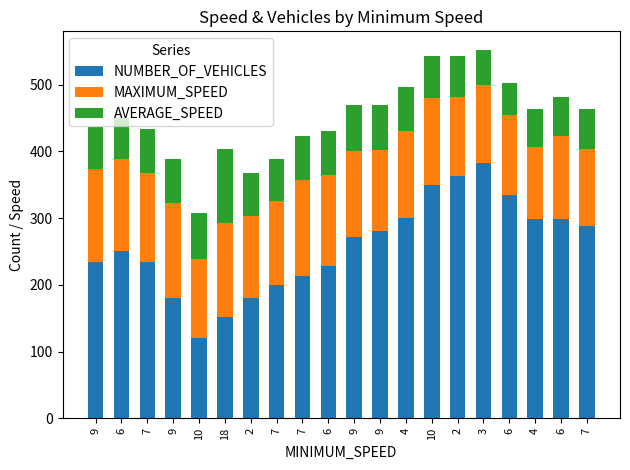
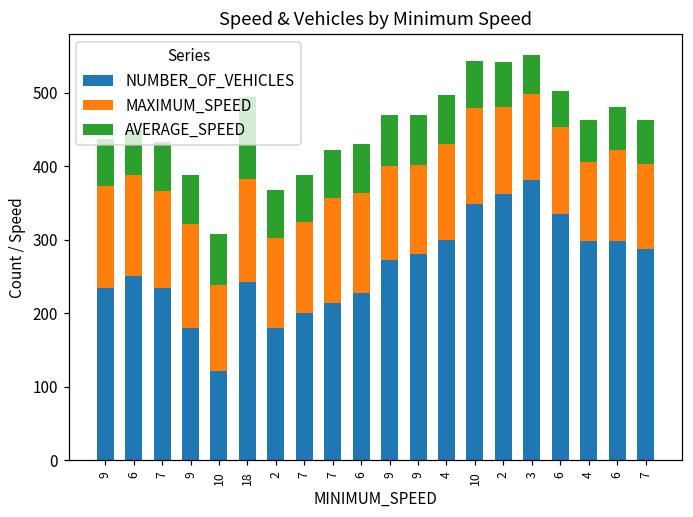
  {
    "NUMBER_OF_VEHICLES": {
-     "18": 150,
+     "18": 240,
      "3": 380
    },
    "MAXIMUM_SPEED": {
      "18": 140,
      "3": 120
    },
    "AVERAGE_SPEED": {
      "3": 50
    }
  }
